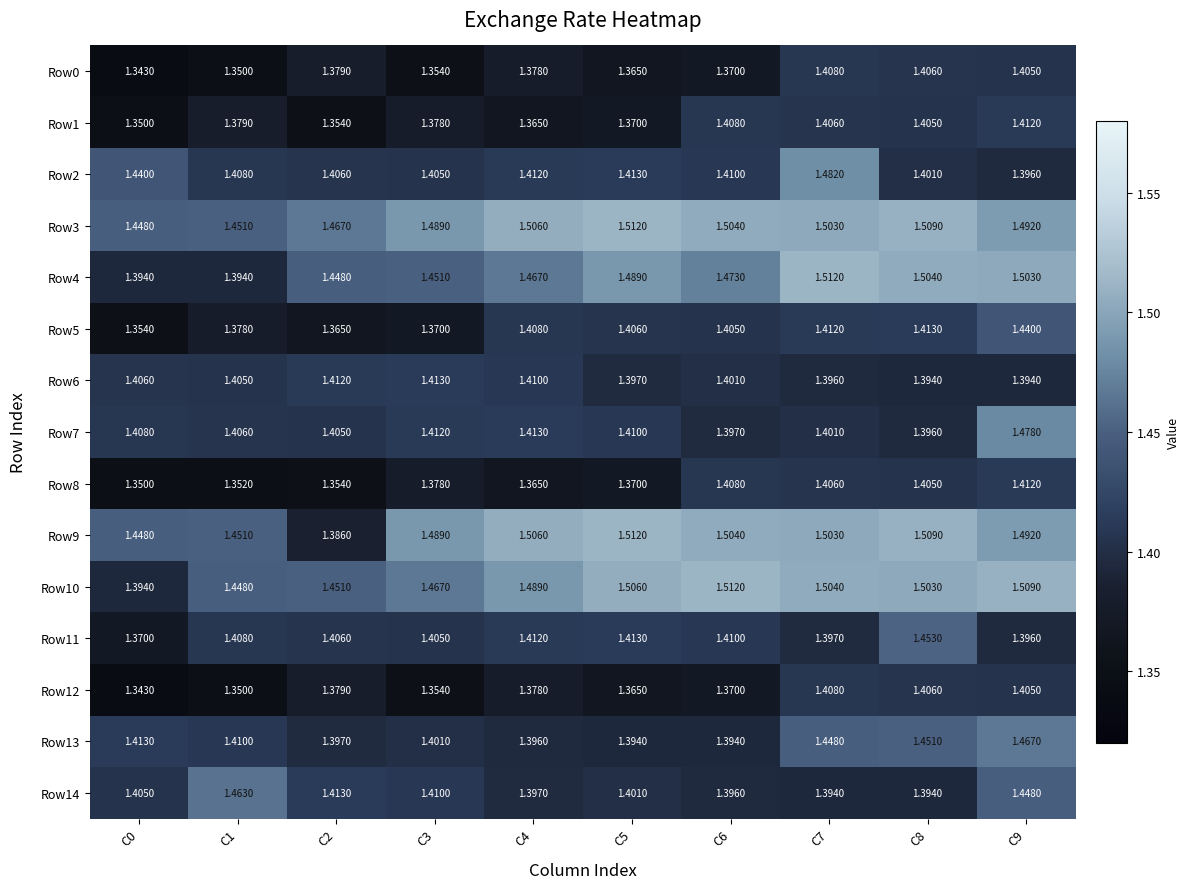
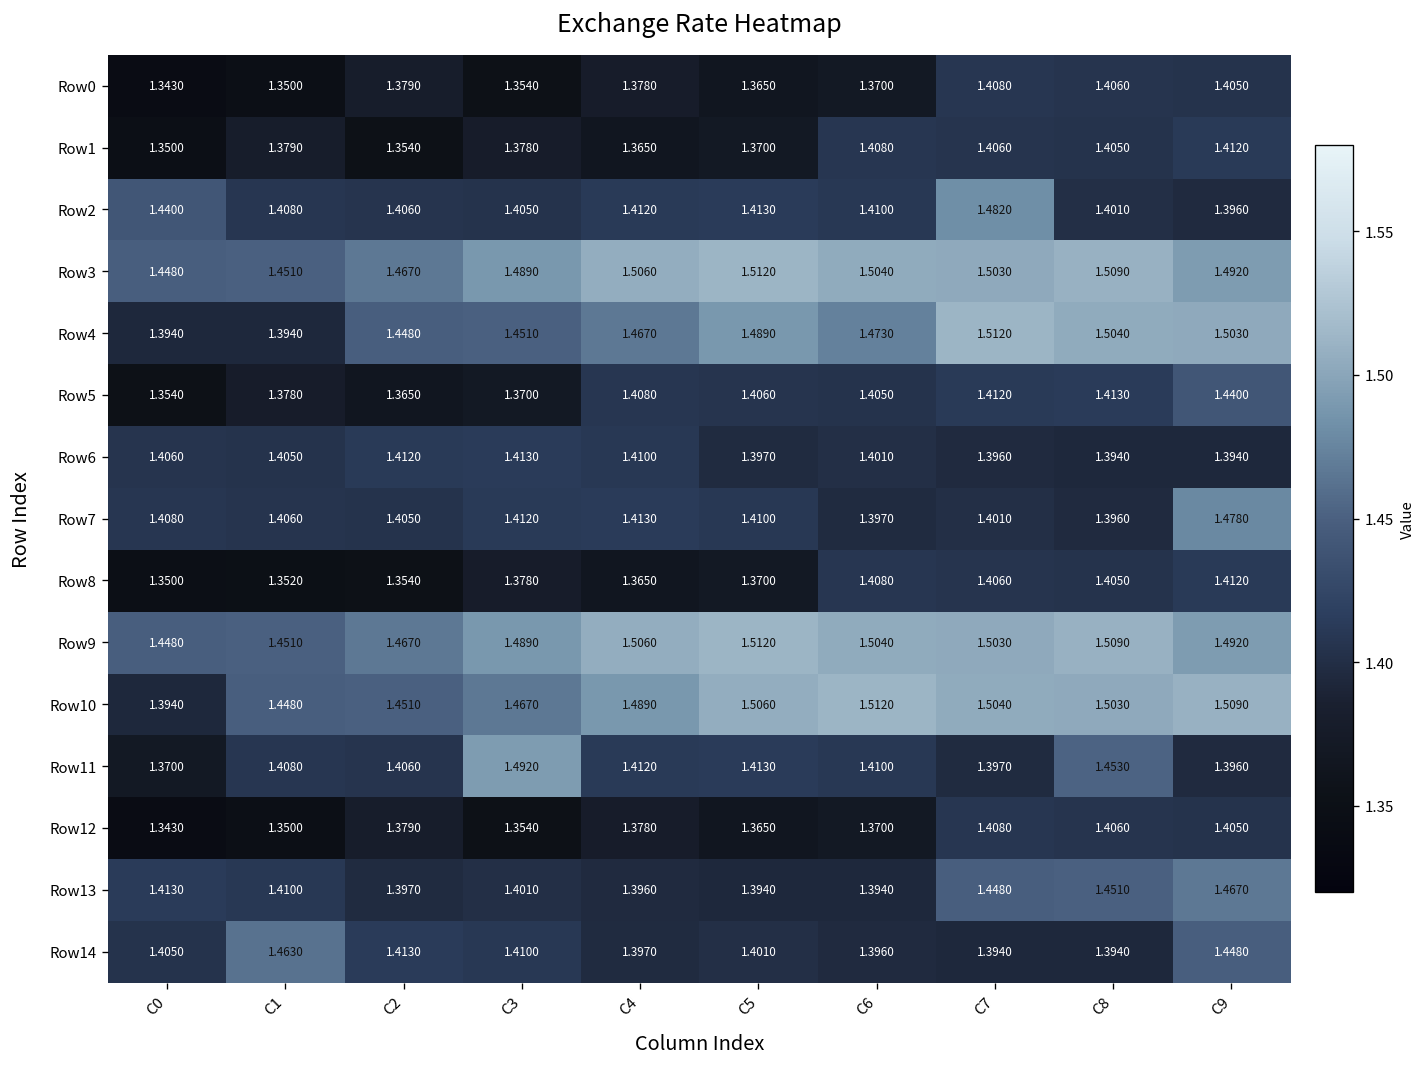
  {
    "Row0": {
      "C0": 1.3430,
      "C1": 1.3500,
      "C2": 1.3790,
      "C3": 1.3540,
      "C4": 1.3780,
      "C5": 1.3650,
      "C6": 1.3700,
      "C7": 1.4080,
      "C8": 1.4060,
      "C9": 1.4050
    },
    "Row1": {
      "C0": 1.3500,
      "C1": 1.3790,
      "C2": 1.3540,
      "C3": 1.3780,
      "C4": 1.3650,
      "C5": 1.3700,
      "C6": 1.4080,
      "C7": 1.4060,
      "C8": 1.4050,
      "C9": 1.4120
    },
    "Row2": {
      "C0": 1.4400,
      "C1": 1.4080,
      "C2": 1.4060,
      "C3": 1.4050,
      "C4": 1.4120,
      "C5": 1.4130,
      "C6": 1.4100,
      "C7": 1.4820,
      "C8": 1.4010,
      "C9": 1.3960
    },
    "Row3": {
      "C0": 1.4480,
      "C1": 1.4510,
      "C2": 1.4670,
      "C3": 1.4890,
      "C4": 1.5060,
      "C5": 1.5120,
      "C6": 1.5040,
      "C7": 1.5030,
      "C8": 1.5090,
      "C9": 1.4920
    },
    "Row4": {
      "C0": 1.3940,
      "C1": 1.3940,
      "C2": 1.4480,
      "C3": 1.4510,
      "C4": 1.4670,
      "C5": 1.4890,
      "C6": 1.4730,
      "C7": 1.5120,
      "C8": 1.5040,
      "C9": 1.5030
    },
    "Row5": {
      "C0": 1.3540,
      "C1": 1.3780,
      "C2": 1.3650,
      "C3": 1.3700,
      "C4": 1.4080,
      "C5": 1.4060,
      "C6": 1.4050,
      "C7": 1.4120,
      "C8": 1.4130,
      "C9": 1.4400
    },
    "Row6": {
      "C0": 1.4060,
      "C1": 1.4050,
      "C2": 1.4120,
      "C3": 1.4130,
      "C4": 1.4100,
      "C5": 1.3970,
      "C6": 1.4010,
      "C7": 1.3960,
      "C8": 1.3940,
      "C9": 1.3940
    },
    "Row7": {
      "C0": 1.4080,
      "C1": 1.4060,
      "C2": 1.4050,
      "C3": 1.4120,
      "C4": 1.4130,
      "C5": 1.4100,
      "C6": 1.3970,
      "C7": 1.4010,
      "C8": 1.3960,
      "C9": 1.4780
    },
    "Row8": {
      "C0": 1.3500,
      "C1": 1.3520,
      "C2": 1.3540,
      "C3": 1.3780,
      "C4": 1.3650,
      "C5": 1.3700,
      "C6": 1.4080,
      "C7": 1.4060,
      "C8": 1.4050,
      "C9": 1.4120
    },
    "Row9": {
      "C0": 1.4480,
      "C1": 1.4510,
-     "C2": 1.3860,
+     "C2": 1.4670,
      "C3": 1.4890,
      "C4": 1.5060,
      "C5": 1.5120,
      "C6": 1.5040,
      "C7": 1.5030,
      "C8": 1.5090,
      "C9": 1.4920
    },
    "Row10": {
      "C0": 1.3940,
      "C1": 1.4480,
      "C2": 1.4510,
      "C3": 1.4670,
      "C4": 1.4890,
      "C5": 1.5060,
      "C6": 1.5120,
      "C7": 1.5040,
      "C8": 1.5030,
      "C9": 1.5090
    },
    "Row11": {
      "C0": 1.3700,
      "C1": 1.4080,
      "C2": 1.4060,
-     "C3": 1.4050,
+     "C3": 1.4920,
      "C4": 1.4120,
      "C5": 1.4130,
      "C6": 1.4100,
      "C7": 1.3970,
      "C8": 1.4530,
      "C9": 1.3960
    },
    "Row12": {
      "C0": 1.3430,
      "C1": 1.3500,
      "C2": 1.3790,
      "C3": 1.3540,
      "C4": 1.3780,
      "C5": 1.3650,
      "C6": 1.3700,
      "C7": 1.4080,
      "C8": 1.4060,
      "C9": 1.4050
    },
    "Row13": {
      "C0": 1.4130,
      "C1": 1.4100,
      "C2": 1.3970,
      "C3": 1.4010,
      "C4": 1.3960,
      "C5": 1.3940,
      "C6": 1.3940,
      "C7": 1.4480,
      "C8": 1.4510,
      "C9": 1.4670
    },
    "Row14": {
      "C0": 1.4050,
      "C1": 1.4630,
      "C2": 1.4130,
      "C3": 1.4100,
      "C4": 1.3970,
      "C5": 1.4010,
      "C6": 1.3960,
      "C7": 1.3940,
      "C8": 1.3940,
      "C9": 1.4480
    }
  }
